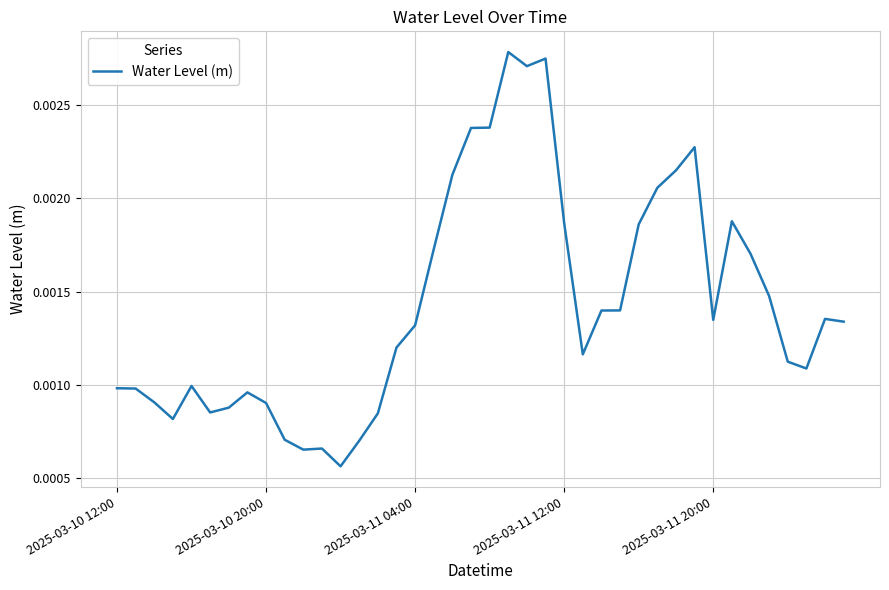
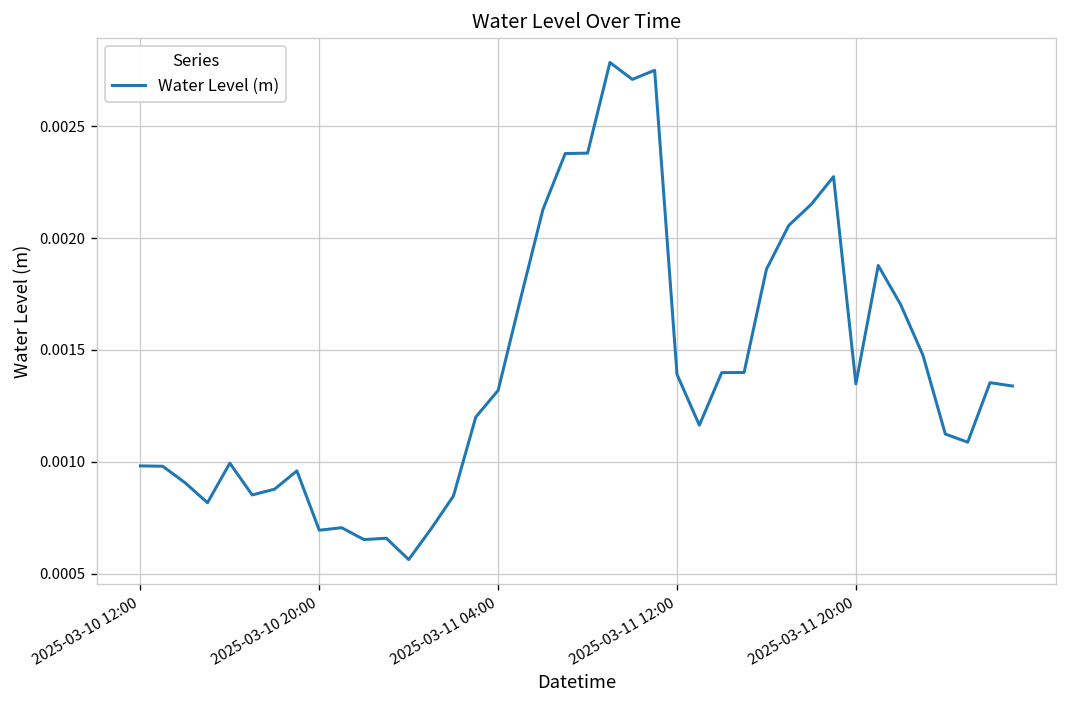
  {
    "2025-03-10 12:00": 0.00098,
-   "2025-03-10 20:00": 0.00090,
+   "2025-03-10 20:00": 0.00069,
    "2025-03-11 04:00": 0.00132,
-   "2025-03-11 12:00": 0.00187,
+   "2025-03-11 12:00": 0.00139,
    "2025-03-11 20:00": 0.00135
  }
